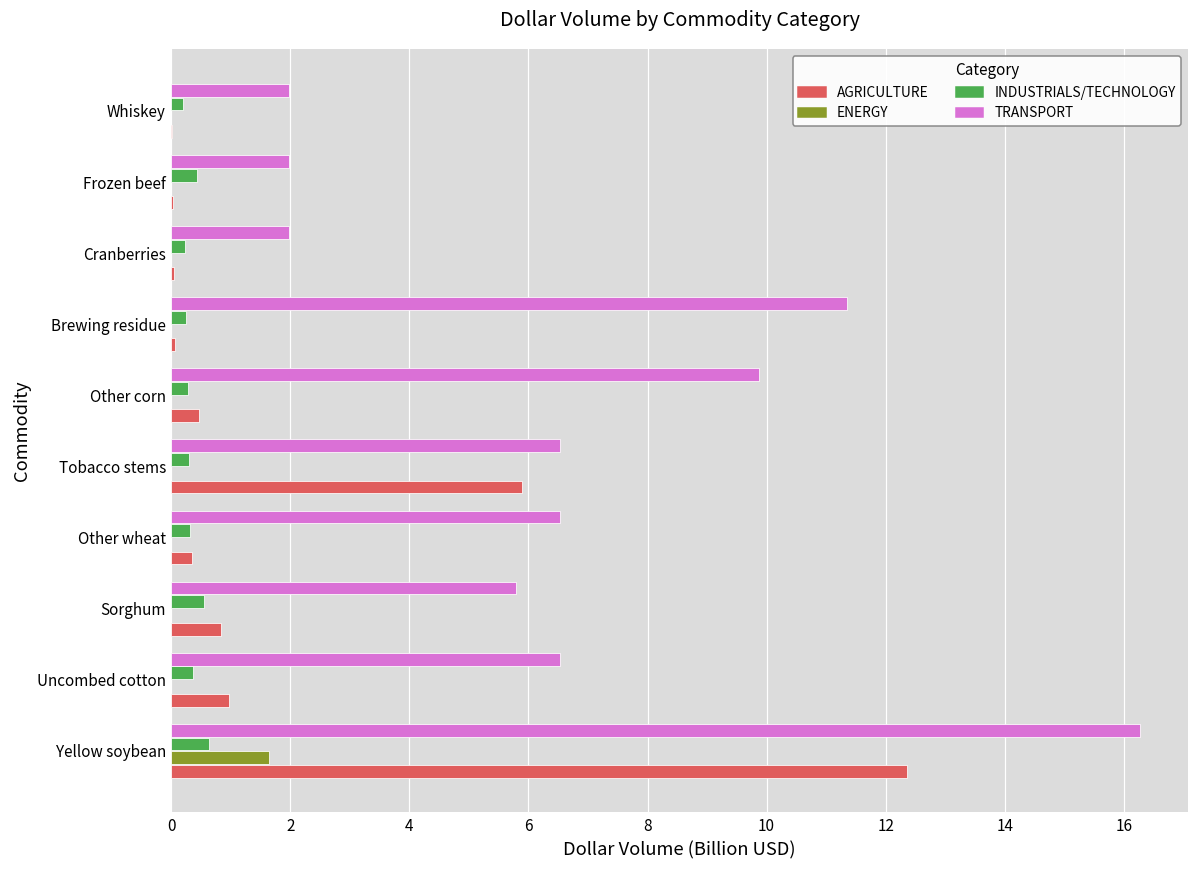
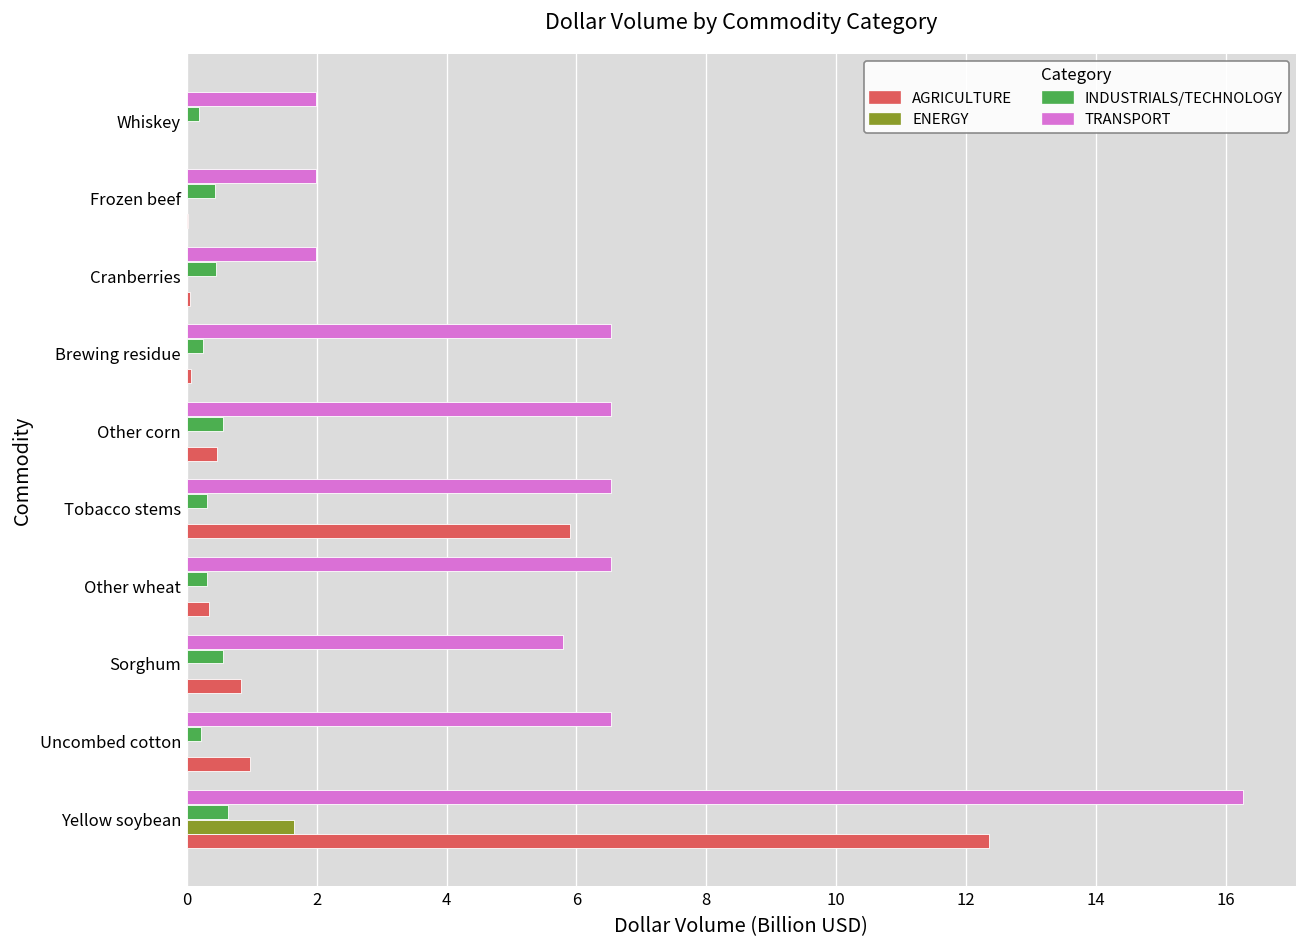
  {
    "AGRICULTURE": {
      "Brewing residue": 0.1,
      "Other corn": 0.5,
      "Tobacco stems": 5.9,
      "Other wheat": 0.3,
      "Sorghum": 0.8,
      "Uncombed cotton": 1.0,
      "Yellow soybean": 12.4
    },
    "ENERGY": {
      "Whiskey": 0.0,
      "Frozen beef": 0.0,
      "Cranberries": 0.0,
      "Brewing residue": 0.0,
      "Other corn": 0.0,
      "Tobacco stems": 0.0,
      "Other wheat": 0.0,
      "Sorghum": 0.0,
      "Uncombed cotton": 0.0,
      "Yellow soybean": 1.7
    },
    "INDUSTRIALS/TECHNOLOGY": {
      "Whiskey": 0.2,
      "Frozen beef": 0.4,
-     "Cranberries": 0.2,
+     "Cranberries": 0.4,
      "Brewing residue": 0.3,
-     "Other corn": 0.3,
+     "Other corn": 0.6,
      "Tobacco stems": 0.3,
      "Other wheat": 0.3,
      "Sorghum": 0.6,
-     "Uncombed cotton": 0.4,
+     "Uncombed cotton": 0.2,
      "Yellow soybean": 0.6
    },
    "TRANSPORT": {
      "Whiskey": 2.0,
      "Frozen beef": 2.0,
      "Cranberries": 2.0,
-     "Brewing residue": 11.3,
-     "Other corn": 9.9,
+     "Brewing residue": 6.5,
+     "Other corn": 6.5,
      "Tobacco stems": 6.5,
      "Other wheat": 6.5,
      "Sorghum": 5.8,
      "Uncombed cotton": 6.5,
      "Yellow soybean": 16.3
    }
  }
